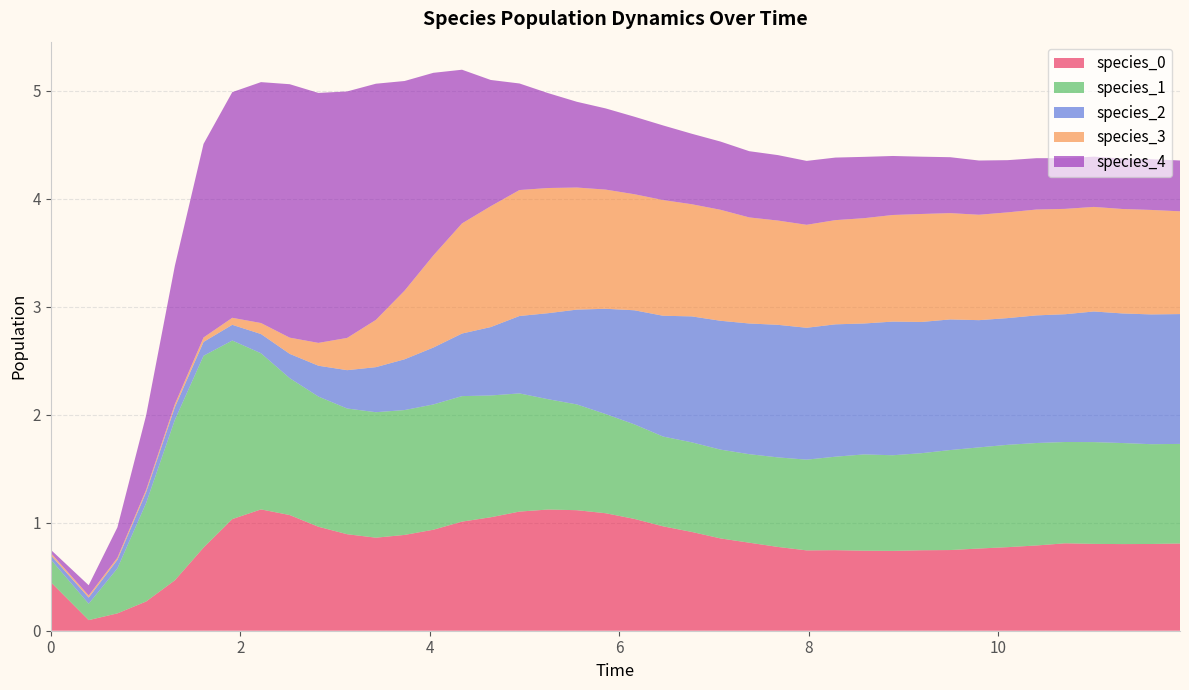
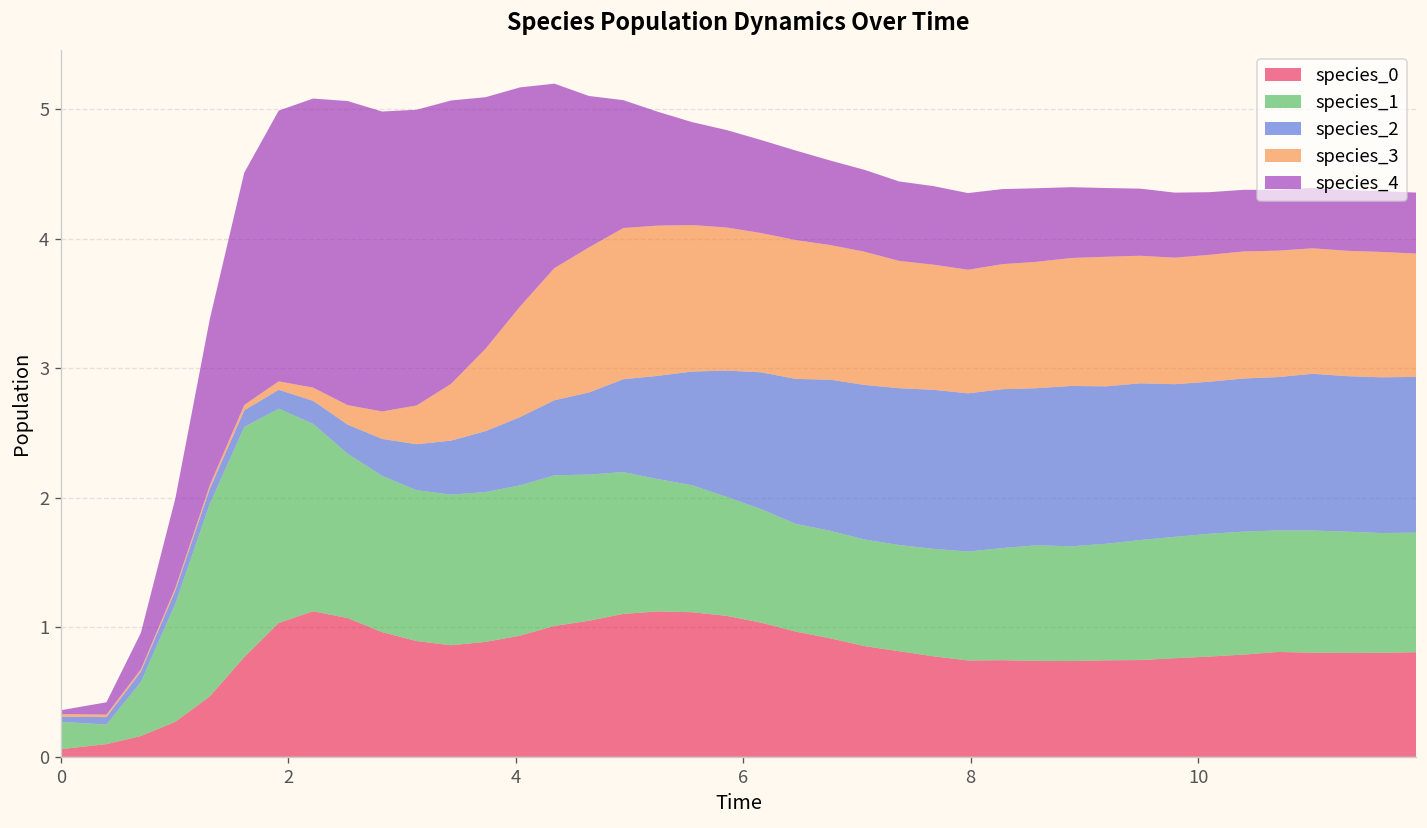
  {
    "species_0": {
-     "0": 0.45
+     "0": 0.06
    },
    "species_1": {
      "0": 0.21
    },
    "species_4": {
      "0": 0.03
    }
  }
